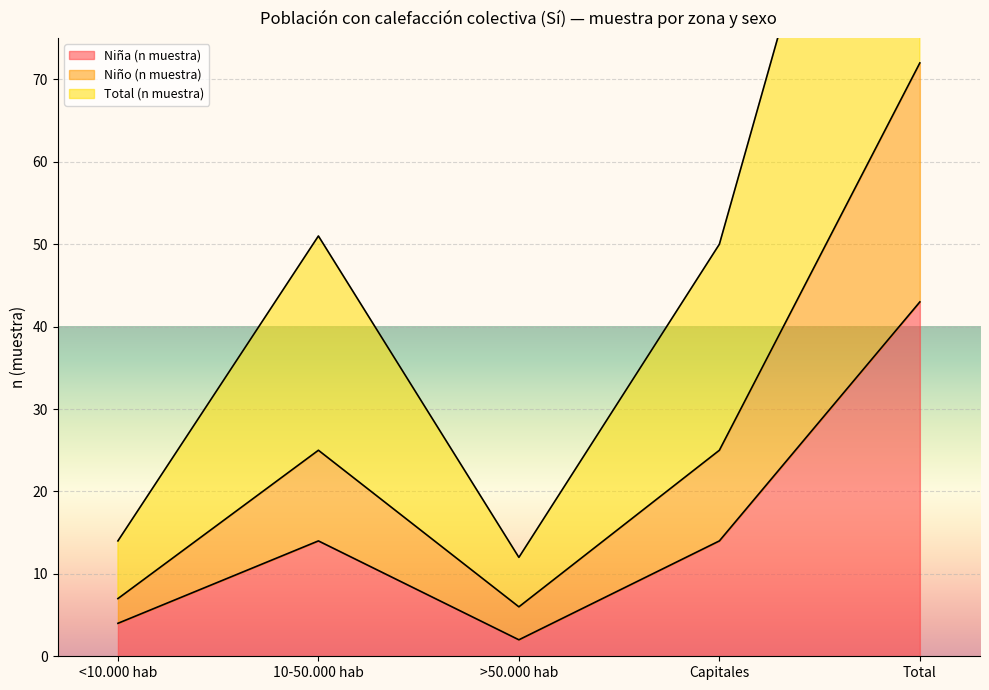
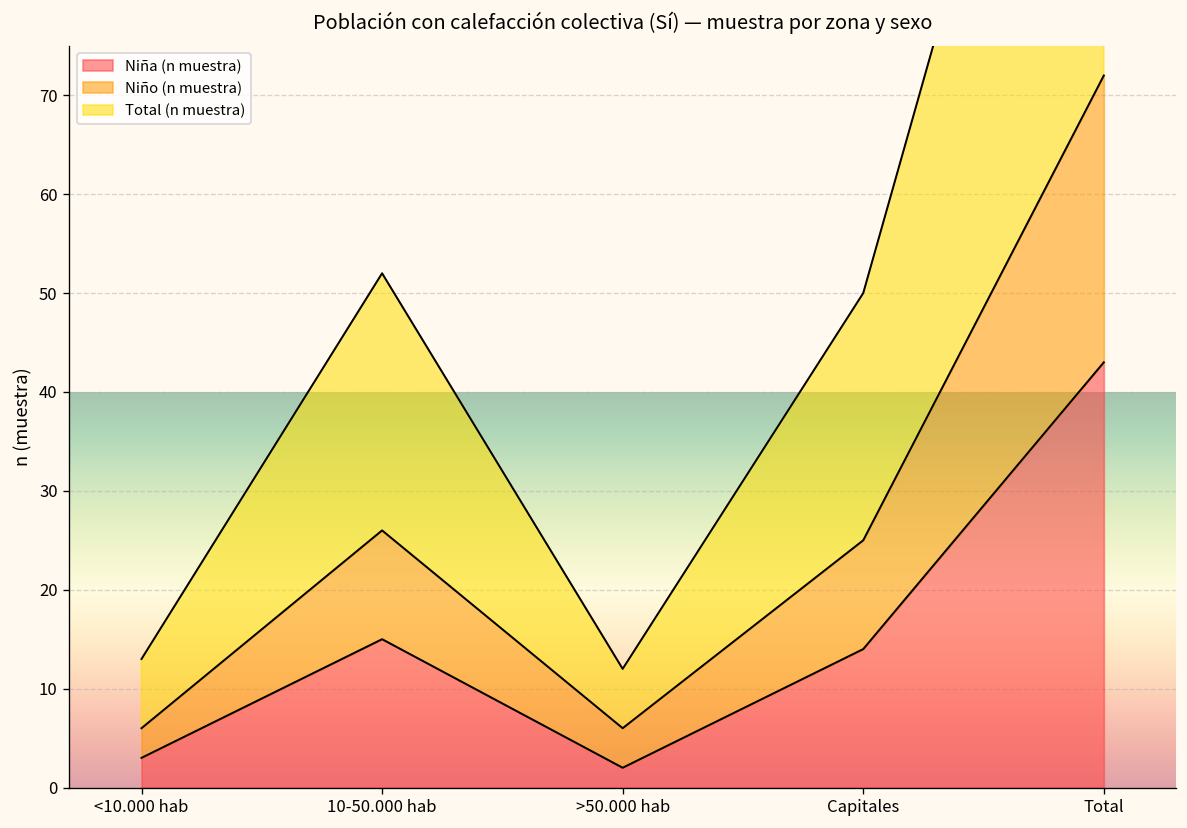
  {
    "Niña (n muestra)": {
-     "<10.000 hab": 4,
-     "10-50.000 hab": 14,
+     "<10.000 hab": 3,
+     "10-50.000 hab": 15,
      ">50.000 hab": 2,
      "Capitales": 14,
      "Total": 43
    }
  }
